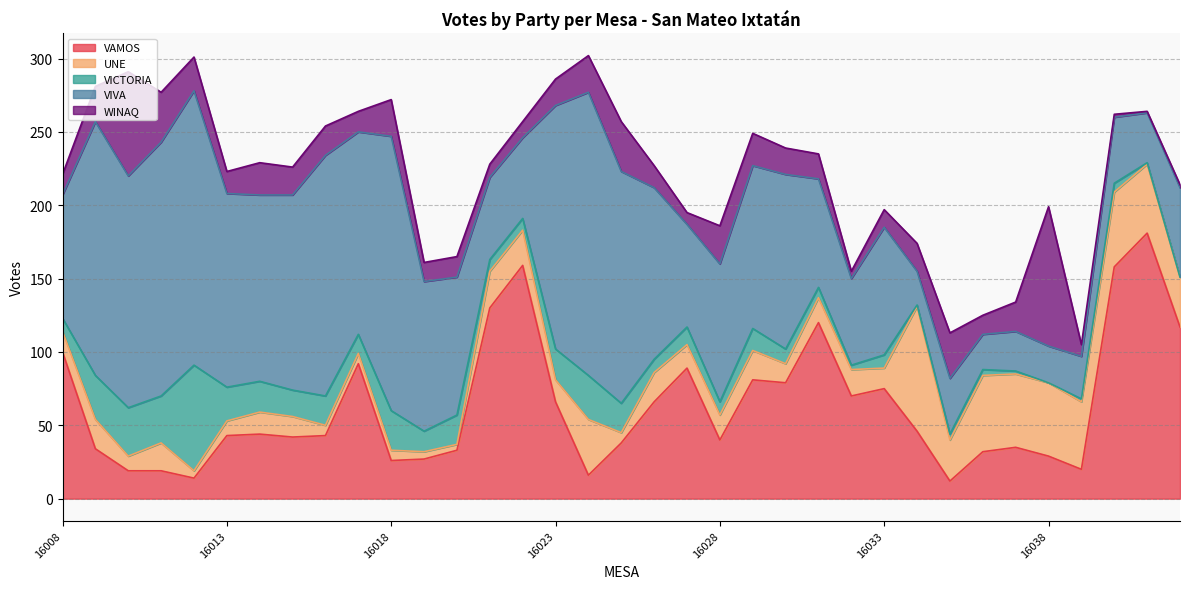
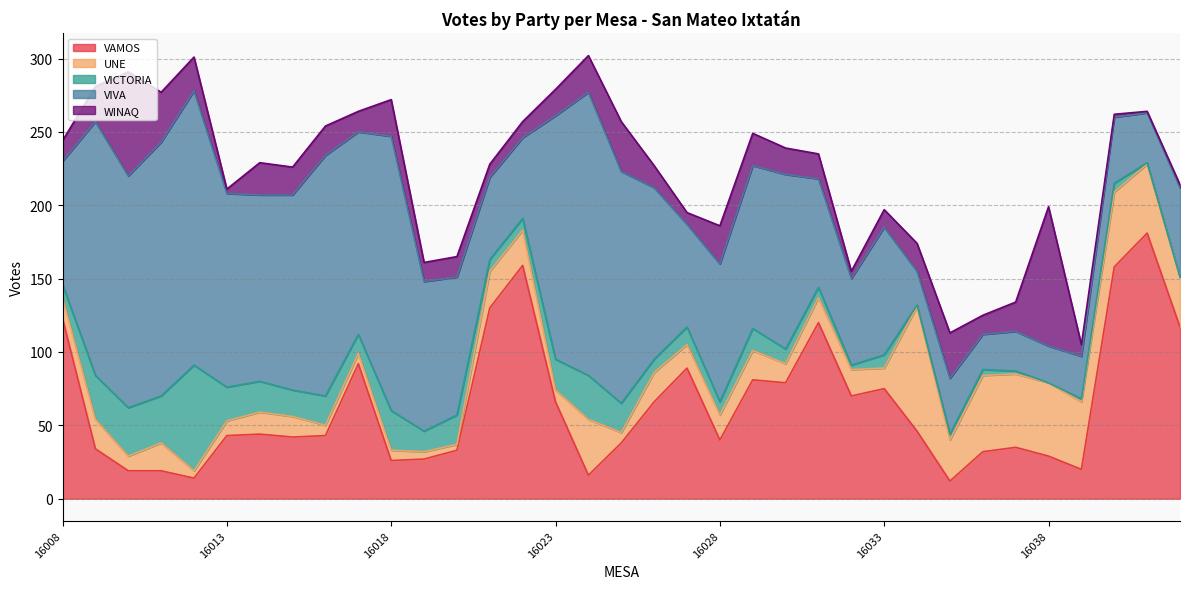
  {
    "VAMOS": {
-     "16008": 100,
+     "16008": 123,
      "16013": 43,
      "16018": 26,
      "16023": 66,
      "16028": 40,
      "16033": 75,
      "16038": 29
    },
    "UNE": {
      "16008": 14,
      "16013": 10,
      "16018": 7,
-     "16023": 15,
+     "16023": 8,
      "16028": 17,
      "16033": 14
    },
    "WINAQ": {
      "16008": 14,
-     "16013": 15,
+     "16013": 3,
      "16018": 25,
      "16023": 18,
      "16028": 26,
      "16033": 12,
      "16038": 95
    }
  }
